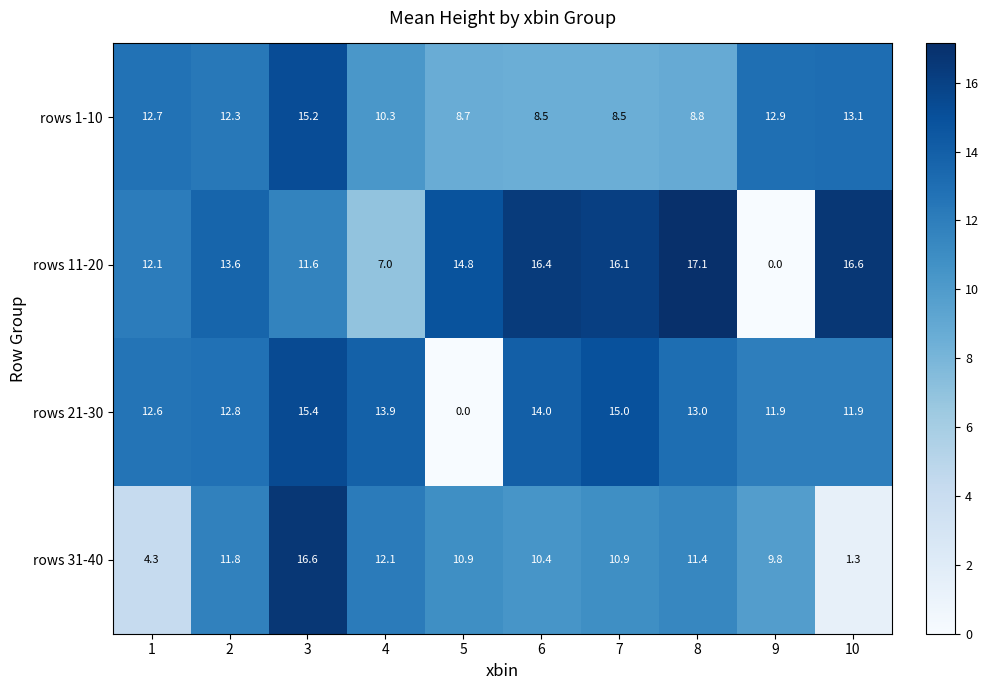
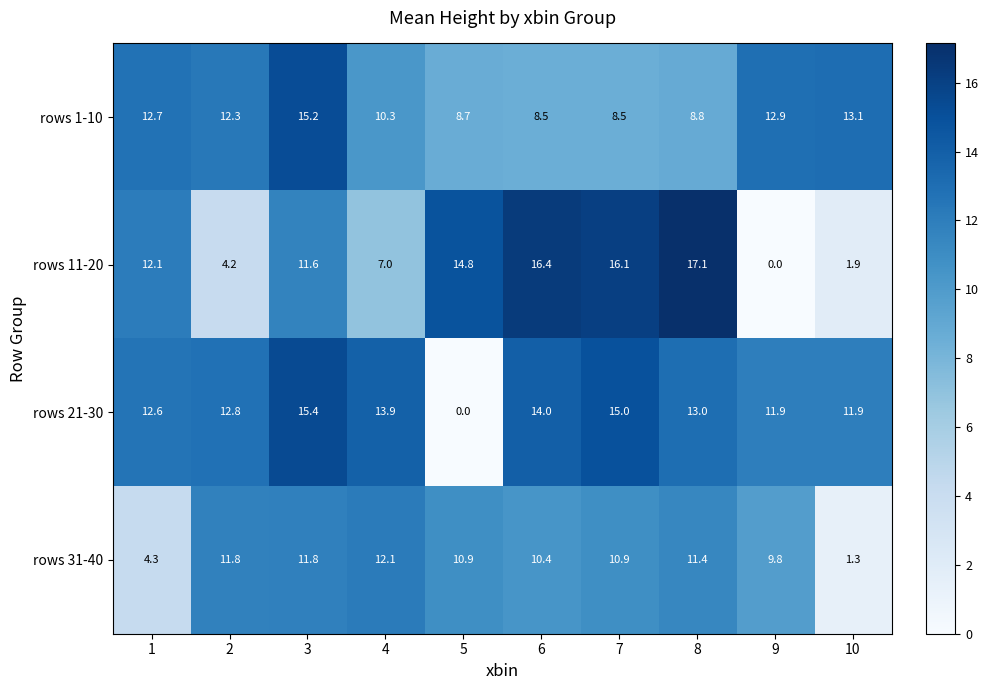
  {
    "rows 1-10": {
      "1": 12.7,
      "2": 12.3,
      "3": 15.2,
      "4": 10.3,
      "5": 8.7,
      "6": 8.5,
      "7": 8.5,
      "8": 8.8,
      "9": 12.9,
      "10": 13.1
    },
    "rows 11-20": {
      "1": 12.1,
-     "2": 13.6,
+     "2": 4.2,
      "3": 11.6,
      "4": 7.0,
      "5": 14.8,
      "6": 16.4,
      "7": 16.1,
      "8": 17.1,
      "9": 0.0,
-     "10": 16.6
+     "10": 1.9
    },
    "rows 21-30": {
      "1": 12.6,
      "2": 12.8,
      "3": 15.4,
      "4": 13.9,
      "5": 0.0,
      "6": 14.0,
      "7": 15.0,
      "8": 13.0,
      "9": 11.9,
      "10": 11.9
    },
    "rows 31-40": {
      "1": 4.3,
      "2": 11.8,
-     "3": 16.6,
+     "3": 11.8,
      "4": 12.1,
      "5": 10.9,
      "6": 10.4,
      "7": 10.9,
      "8": 11.4,
      "9": 9.8,
      "10": 1.3
    }
  }
